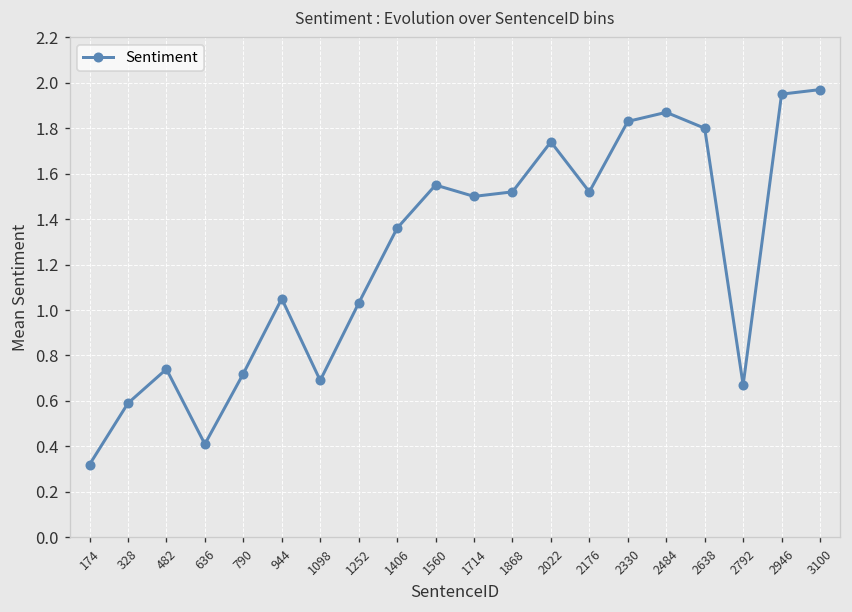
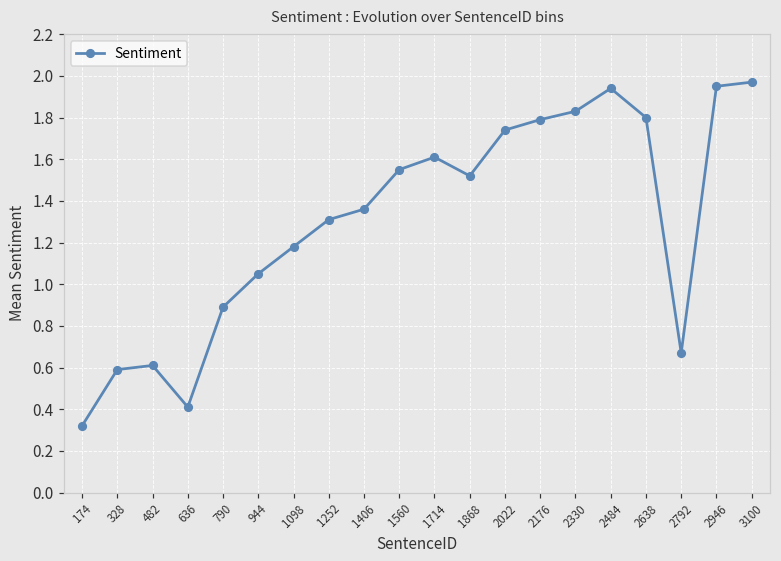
  {
    "174": 0.32,
    "328": 0.59,
-   "482": 0.74,
+   "482": 0.61,
    "636": 0.41,
-   "790": 0.72,
+   "790": 0.89,
    "944": 1.05,
-   "1098": 0.69,
-   "1252": 1.03,
+   "1098": 1.18,
+   "1252": 1.31,
    "1406": 1.36,
    "1560": 1.55,
-   "1714": 1.50,
+   "1714": 1.61,
    "1868": 1.52,
    "2022": 1.74,
-   "2176": 1.52,
+   "2176": 1.79,
    "2330": 1.83,
-   "2484": 1.87,
+   "2484": 1.94,
    "2638": 1.80,
    "2792": 0.67,
    "2946": 1.95,
    "3100": 1.97
  }
